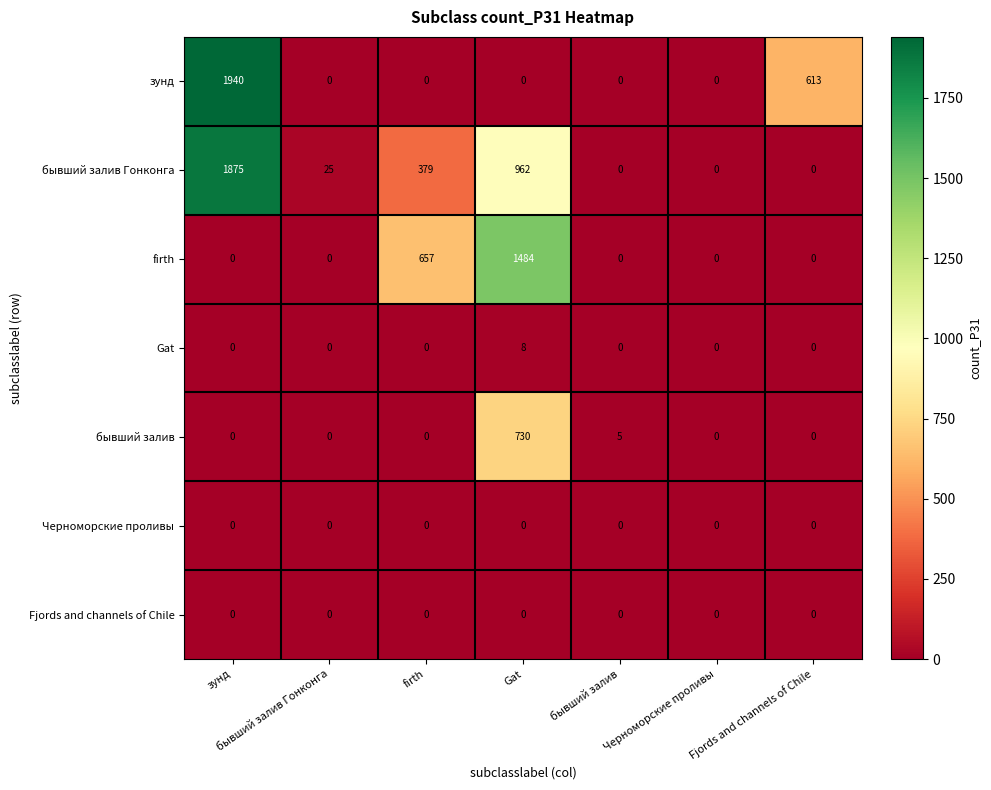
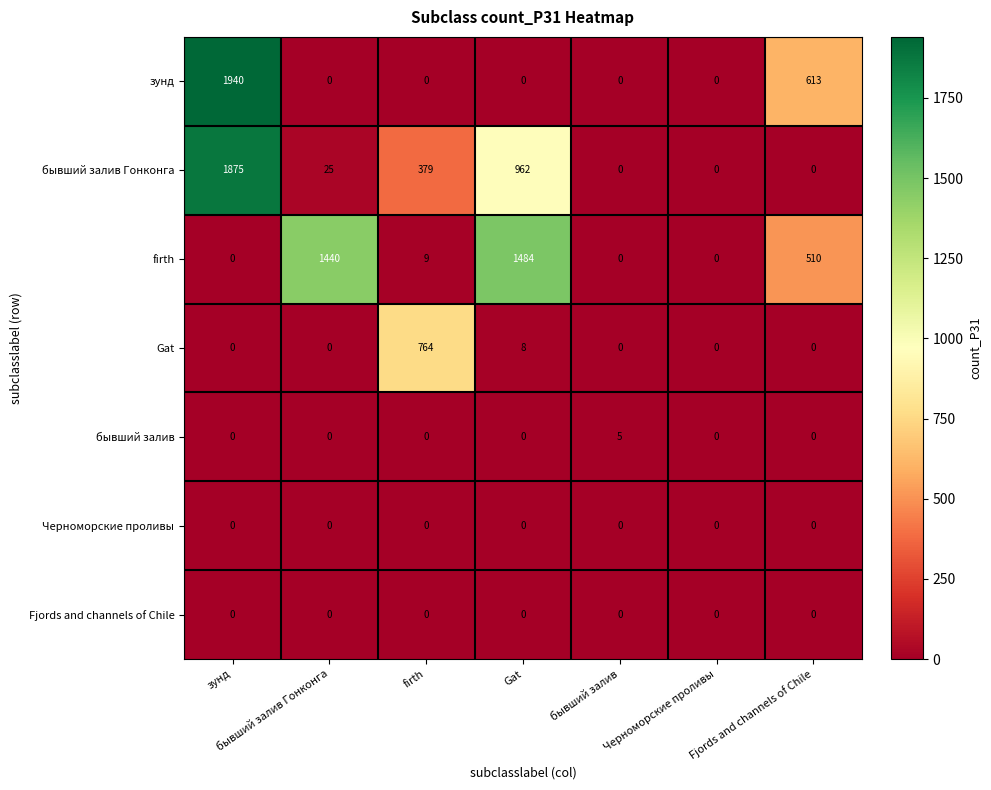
  {
    "зунд": {
      "зунд": 1940,
      "бывший залив Гонконга": 0,
      "firth": 0,
      "Gat": 0,
      "бывший залив": 0,
      "Черноморские проливы": 0,
      "Fjords and channels of Chile": 613
    },
    "бывший залив Гонконга": {
      "зунд": 1875,
      "бывший залив Гонконга": 25,
      "firth": 379,
      "Gat": 962,
      "бывший залив": 0,
      "Черноморские проливы": 0,
      "Fjords and channels of Chile": 0
    },
    "firth": {
      "зунд": 0,
-     "бывший залив Гонконга": 0,
-     "firth": 657,
+     "бывший залив Гонконга": 1440,
+     "firth": 9,
      "Gat": 1484,
      "бывший залив": 0,
      "Черноморские проливы": 0,
-     "Fjords and channels of Chile": 0
+     "Fjords and channels of Chile": 510
    },
    "Gat": {
      "зунд": 0,
      "бывший залив Гонконга": 0,
-     "firth": 0,
+     "firth": 764,
      "Gat": 8,
      "бывший залив": 0,
      "Черноморские проливы": 0,
      "Fjords and channels of Chile": 0
    },
    "бывший залив": {
      "зунд": 0,
      "бывший залив Гонконга": 0,
      "firth": 0,
-     "Gat": 730,
+     "Gat": 0,
      "бывший залив": 5,
      "Черноморские проливы": 0,
      "Fjords and channels of Chile": 0
    },
    "Черноморские проливы": {
      "зунд": 0,
      "бывший залив Гонконга": 0,
      "firth": 0,
      "Gat": 0,
      "бывший залив": 0,
      "Черноморские проливы": 0,
      "Fjords and channels of Chile": 0
    },
    "Fjords and channels of Chile": {
      "зунд": 0,
      "бывший залив Гонконга": 0,
      "firth": 0,
      "Gat": 0,
      "бывший залив": 0,
      "Черноморские проливы": 0,
      "Fjords and channels of Chile": 0
    }
  }
